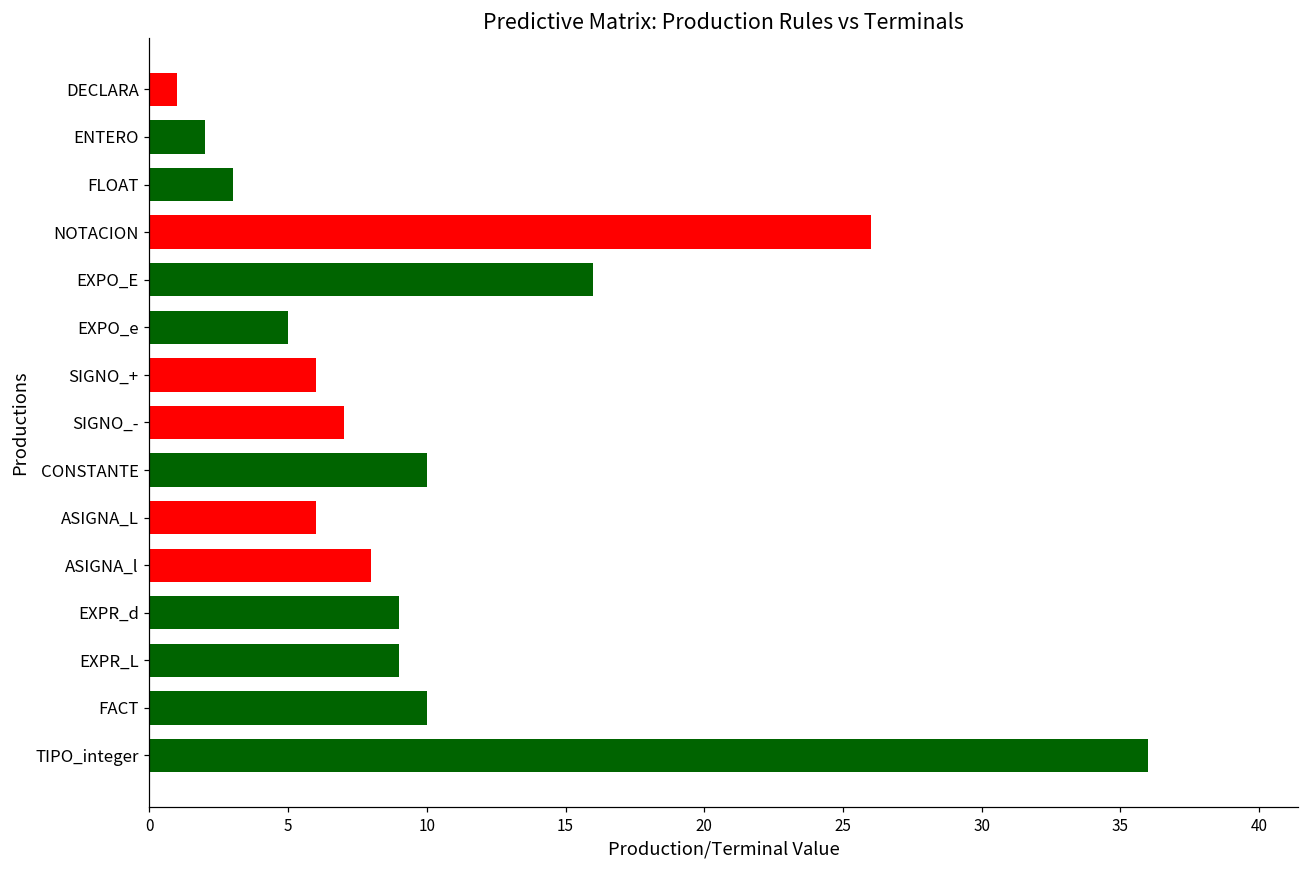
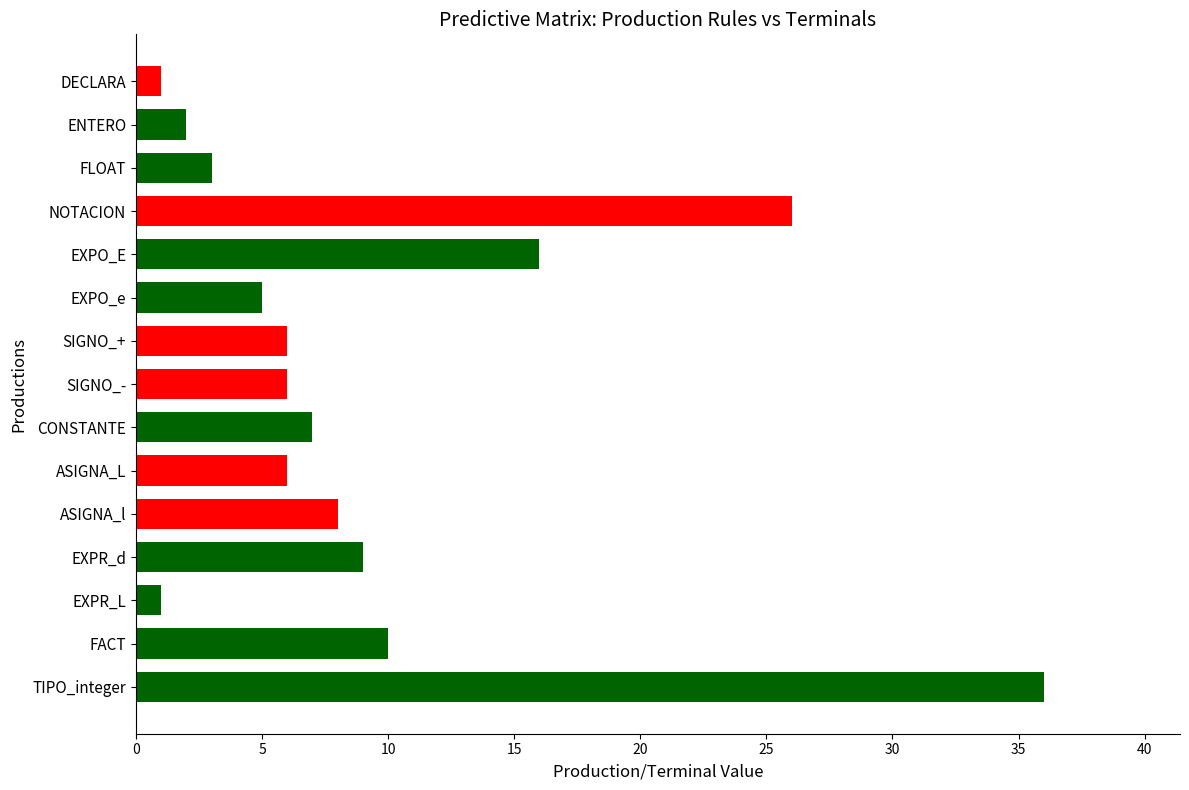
  {
    "DECLARA": 1,
    "ENTERO": 2,
    "FLOAT": 3,
    "NOTACION": 26,
    "EXPO_E": 16,
    "EXPO_e": 5,
    "SIGNO_+": 6,
-   "SIGNO_-": 7,
-   "CONSTANTE": 10,
+   "SIGNO_-": 6,
+   "CONSTANTE": 7,
    "ASIGNA_L": 6,
    "ASIGNA_l": 8,
    "EXPR_d": 9,
-   "EXPR_L": 9,
+   "EXPR_L": 1,
    "FACT": 10,
    "TIPO_integer": 36
  }
